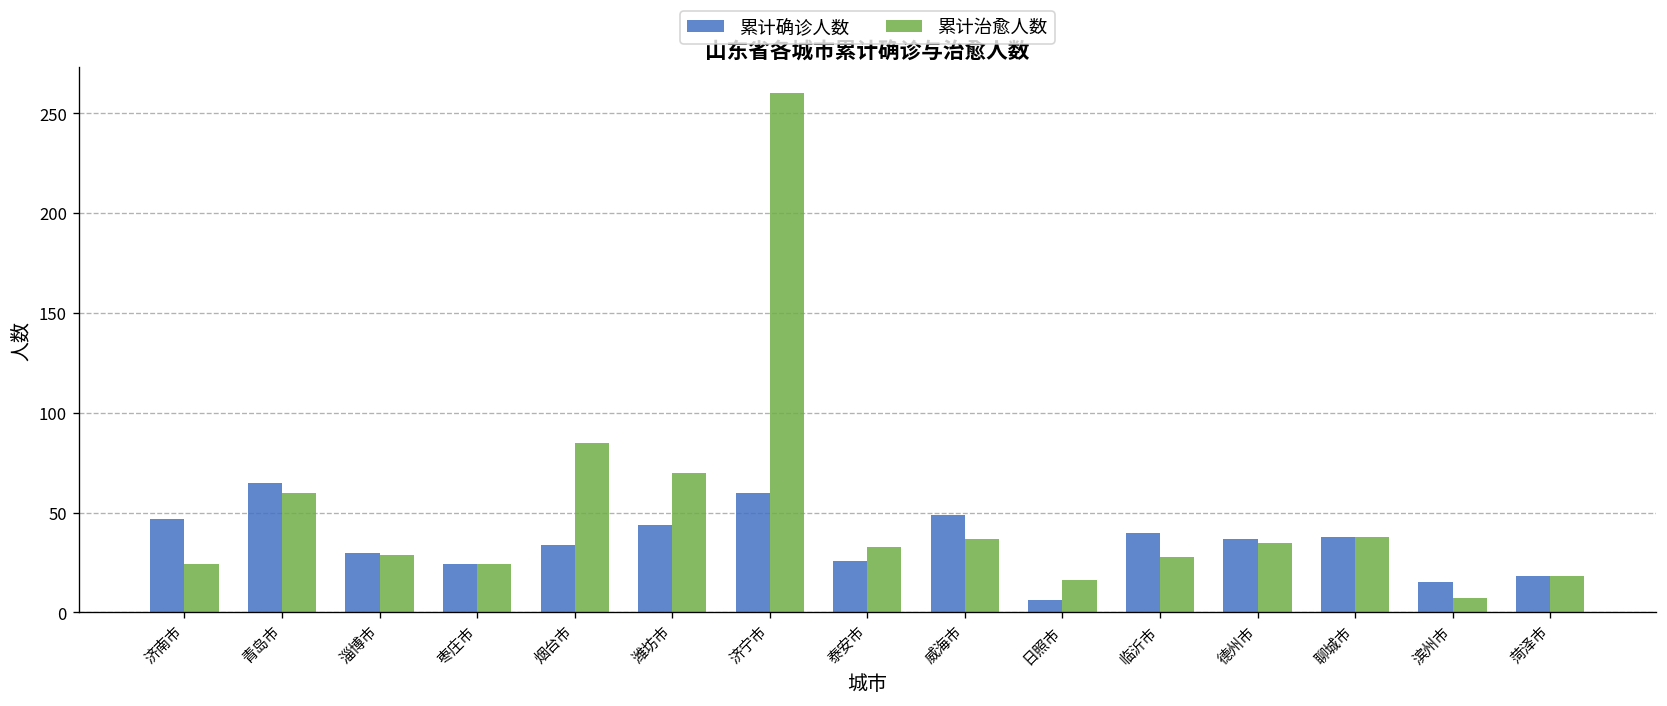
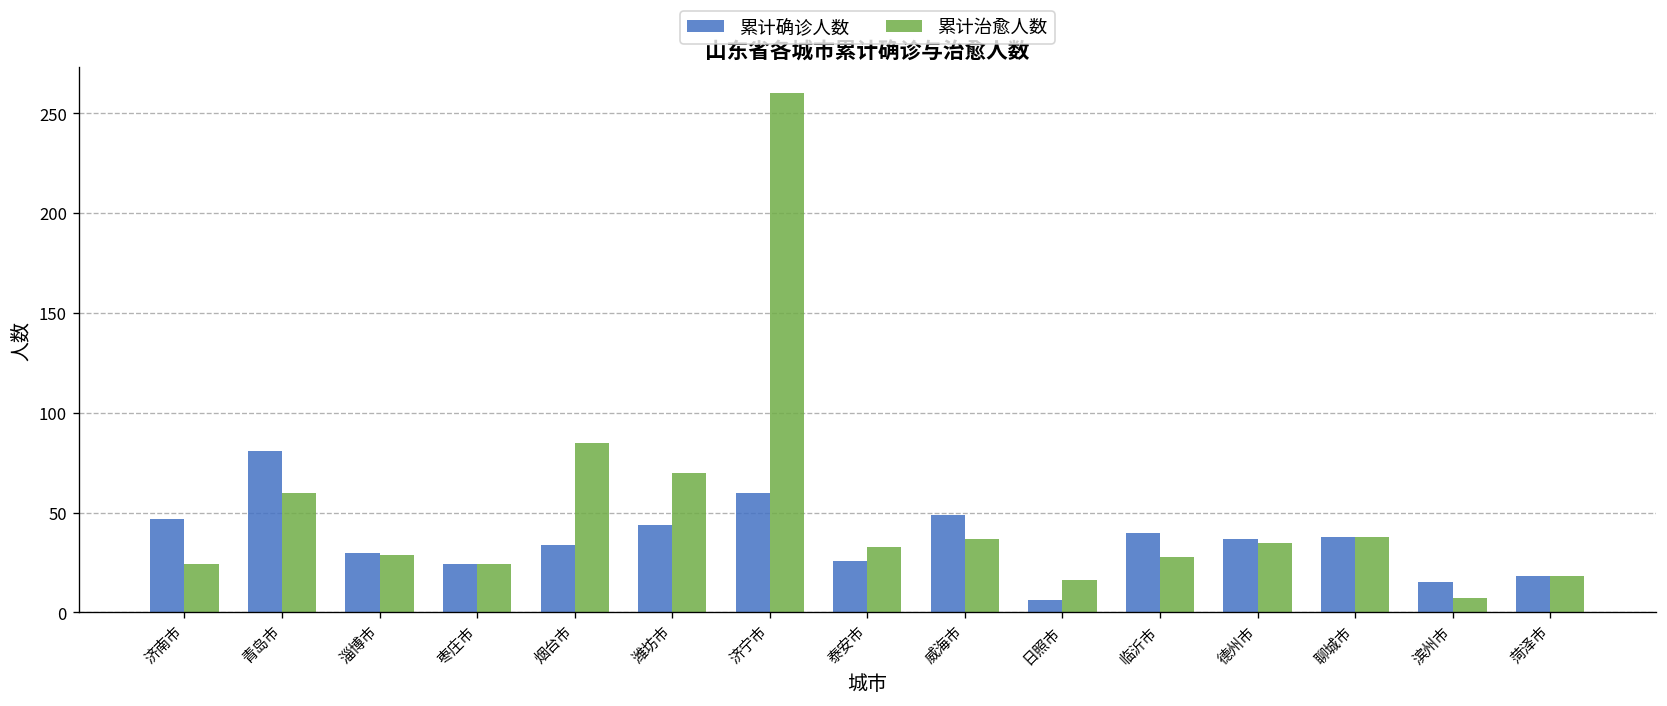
  {
    "累计确诊人数": {
      "济南市": 47,
-     "青岛市": 65,
+     "青岛市": 81,
      "淄博市": 30,
      "枣庄市": 24,
      "烟台市": 34,
      "潍坊市": 44,
      "济宁市": 60,
      "泰安市": 26,
      "威海市": 49,
      "日照市": 6,
      "临沂市": 40,
      "德州市": 37,
      "聊城市": 38,
      "滨州市": 15,
      "菏泽市": 18
    },
    "累计治愈人数": {
      "济南市": 24,
      "青岛市": 60,
      "淄博市": 29,
      "枣庄市": 24,
      "烟台市": 85,
      "潍坊市": 70,
      "济宁市": 260,
      "泰安市": 33,
      "威海市": 37,
      "日照市": 16,
      "临沂市": 28,
      "德州市": 35,
      "聊城市": 38,
      "滨州市": 7,
      "菏泽市": 18
    }
  }
